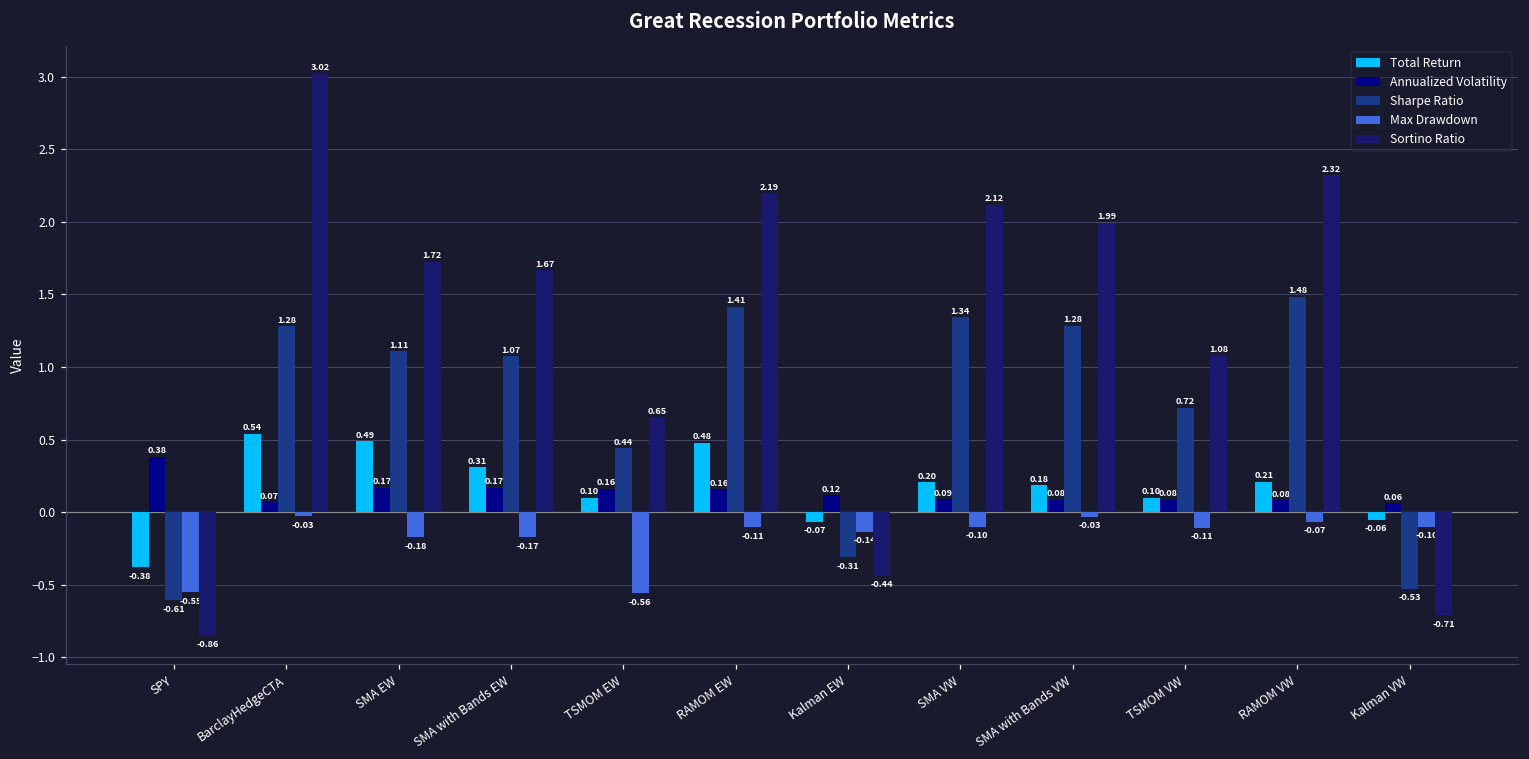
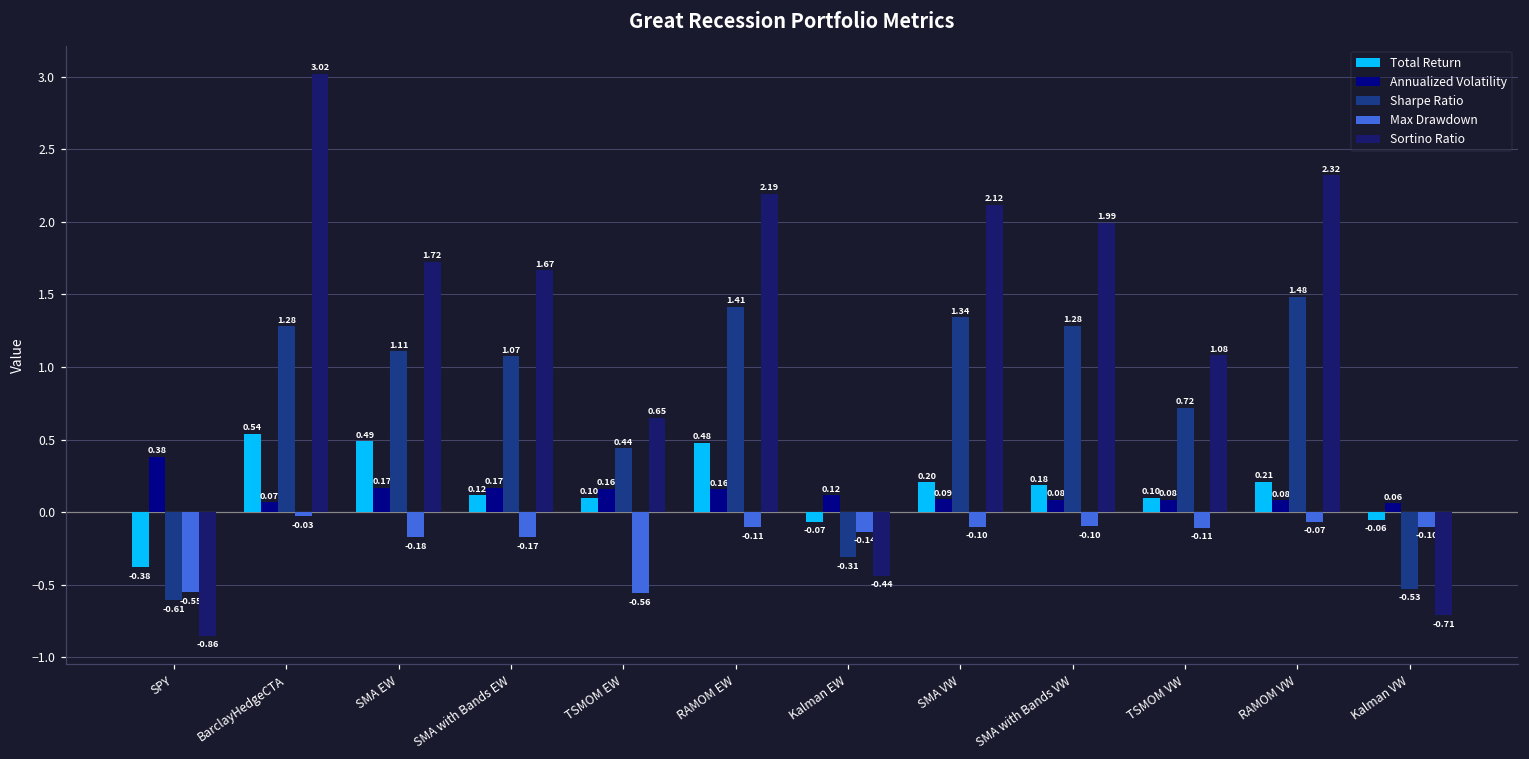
  {
    "Total Return": {
      "SPY": -0.38,
      "BarclayHedgeCTA": 0.54,
      "SMA EW": 0.49,
-     "SMA with Bands EW": 0.31,
+     "SMA with Bands EW": 0.12,
      "TSMOM EW": 0.10,
      "RAMOM EW": 0.48,
      "Kalman EW": -0.07,
      "SMA VW": 0.20,
      "SMA with Bands VW": 0.18,
      "TSMOM VW": 0.10,
      "RAMOM VW": 0.21,
      "Kalman VW": -0.06
    },
    "Max Drawdown": {
      "SPY": -0.55,
      "BarclayHedgeCTA": -0.03,
      "SMA EW": -0.18,
      "SMA with Bands EW": -0.17,
      "TSMOM EW": -0.56,
      "RAMOM EW": -0.11,
      "Kalman EW": -0.14,
      "SMA VW": -0.10,
-     "SMA with Bands VW": -0.03,
+     "SMA with Bands VW": -0.10,
      "TSMOM VW": -0.11,
      "RAMOM VW": -0.07,
      "Kalman VW": -0.10
    }
  }
